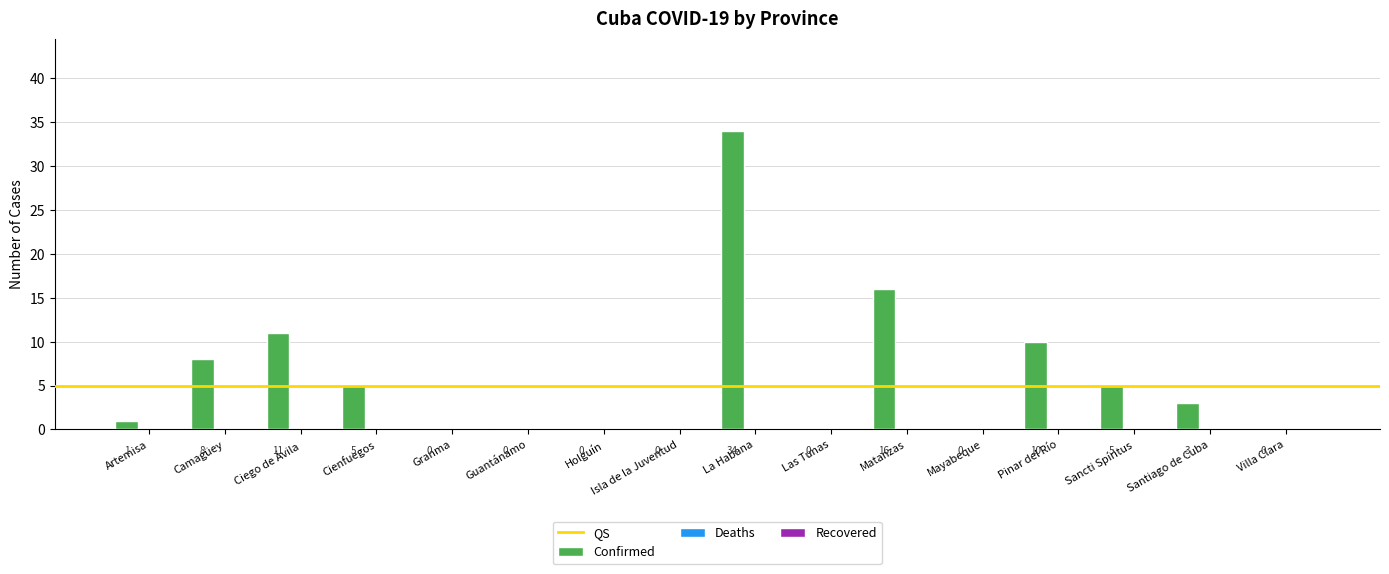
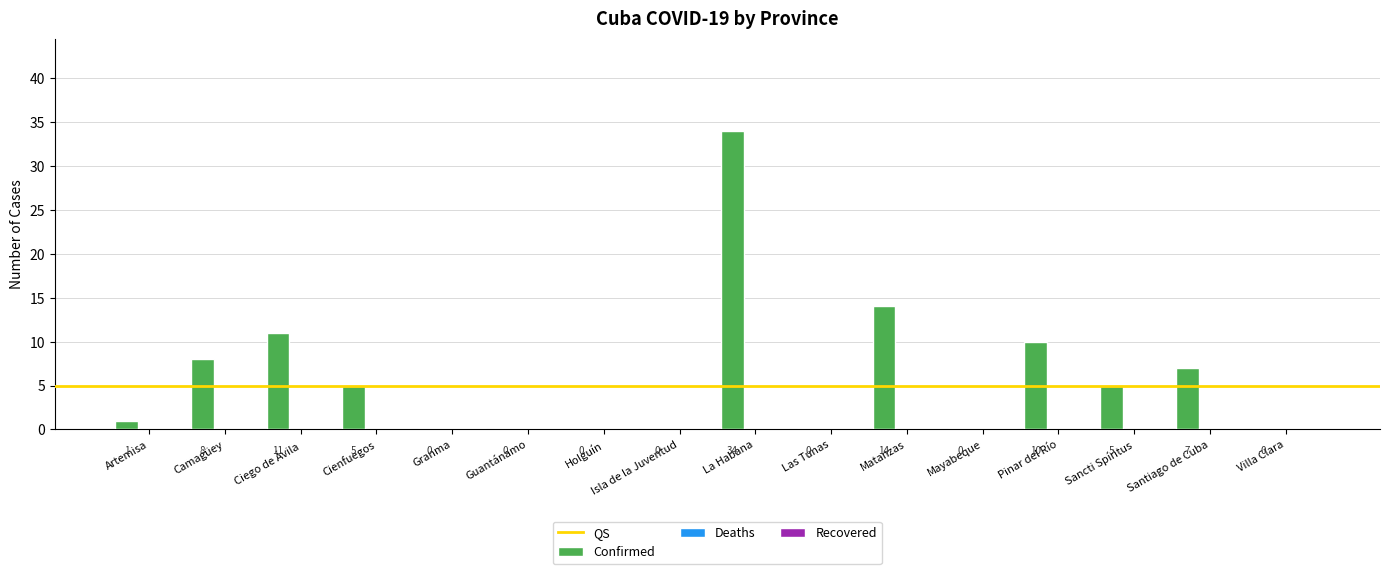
  {
    "Confirmed": {
      "Artemisa": 1,
      "Granma": 0,
      "Guantánamo": 0,
      "Holguín": 0,
      "Isla de la Juventud": 0,
      "Las Tunas": 0,
-     "Matanzas": 16,
+     "Matanzas": 14,
      "Mayabeque": 0,
-     "Santiago de Cuba": 3,
+     "Santiago de Cuba": 7,
      "Villa Clara": 0
    },
    "Deaths": {
      "Artemisa": 0,
      "Camagüey": 0,
      "Cienfuegos": 0,
      "Sancti Spíritus": 0,
      "Santiago de Cuba": 0
    },
    "Recovered": {
      "Artemisa": 0,
      "Camagüey": 0,
      "Ciego de Ávila": 0,
      "Isla de la Juventud": 0,
      "Las Tunas": 0,
      "Mayabeque": 0,
      "Pinar del Río": 0,
      "Sancti Spíritus": 0,
      "Villa Clara": 0
    }
  }
